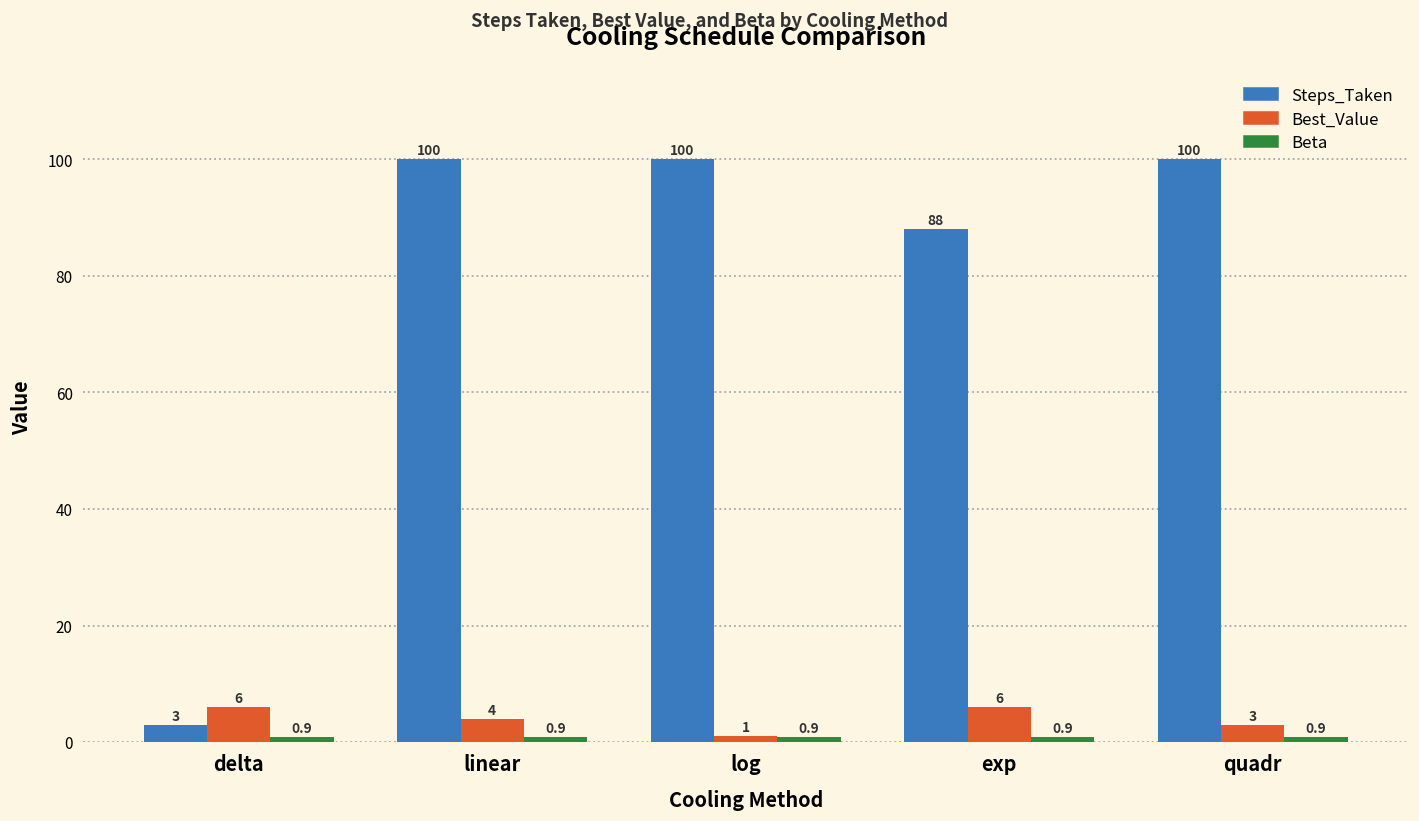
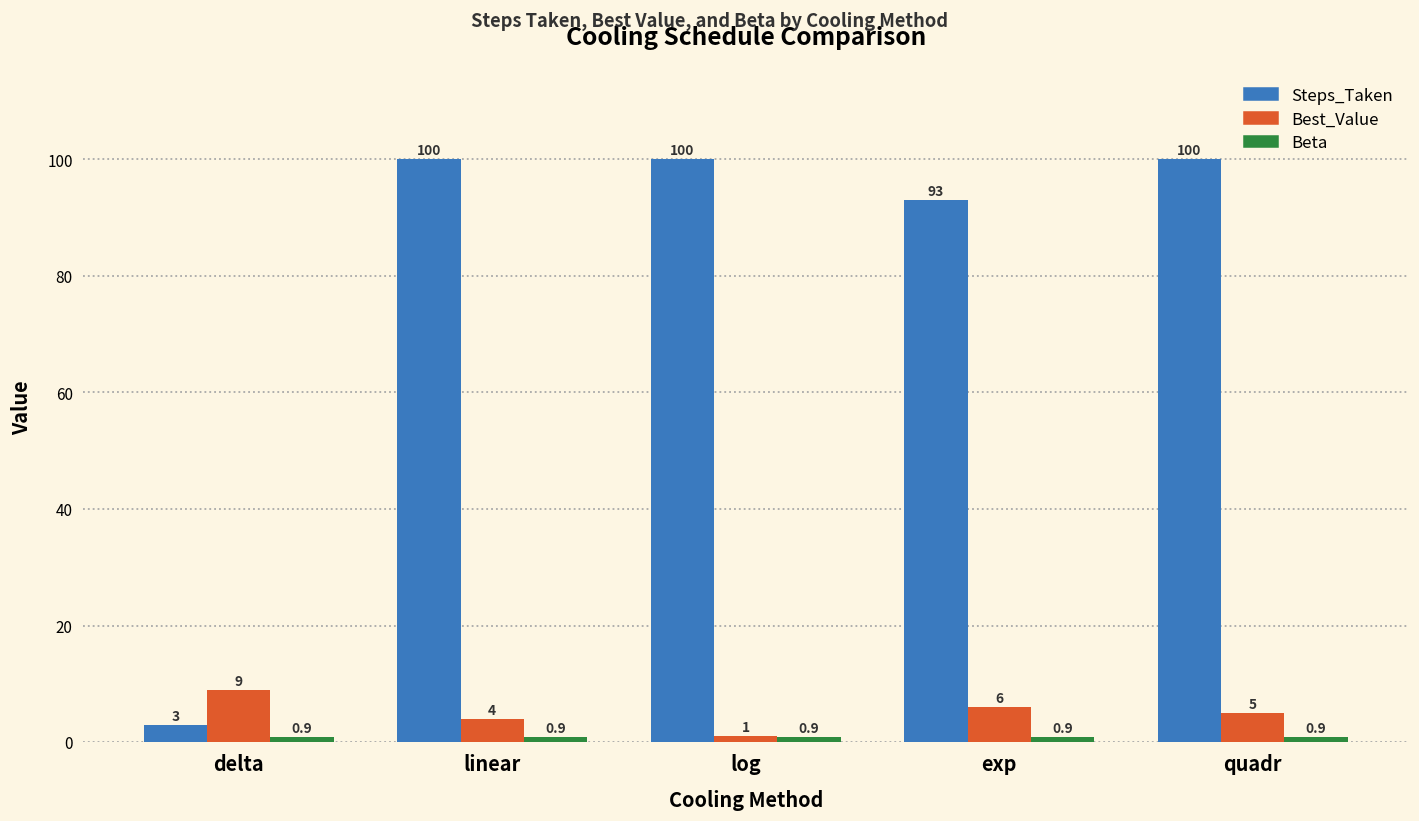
  {
    "Steps_Taken": {
      "delta": 3,
      "linear": 100,
      "log": 100,
-     "exp": 88,
+     "exp": 93,
      "quadr": 100
    },
    "Best_Value": {
-     "delta": 6,
+     "delta": 9,
      "linear": 4,
      "log": 1,
      "exp": 6,
-     "quadr": 3
+     "quadr": 5
    },
    "Beta": {
      "delta": 0.9,
      "linear": 0.9,
      "log": 0.9,
      "exp": 0.9,
      "quadr": 0.9
    }
  }
